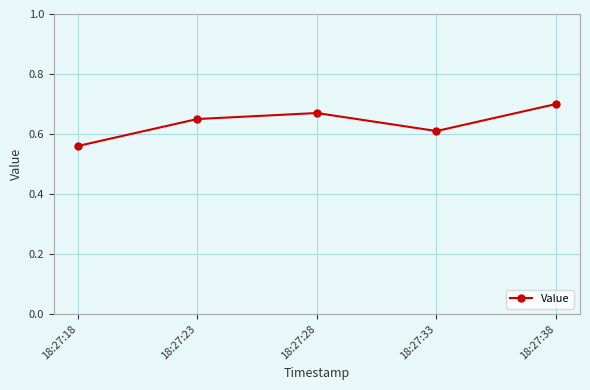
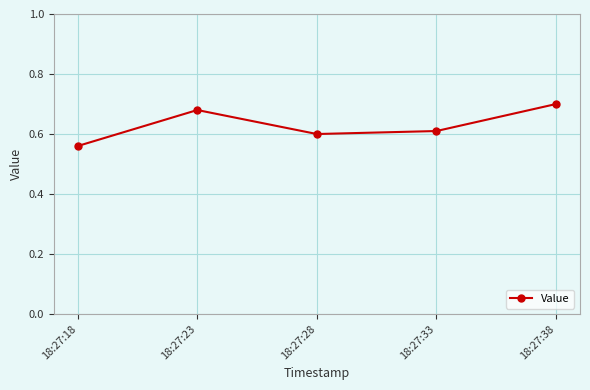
  {
    "18:27:18": 0.56,
-   "18:27:23": 0.65,
-   "18:27:28": 0.67,
+   "18:27:23": 0.68,
+   "18:27:28": 0.60,
    "18:27:33": 0.61,
    "18:27:38": 0.70
  }
